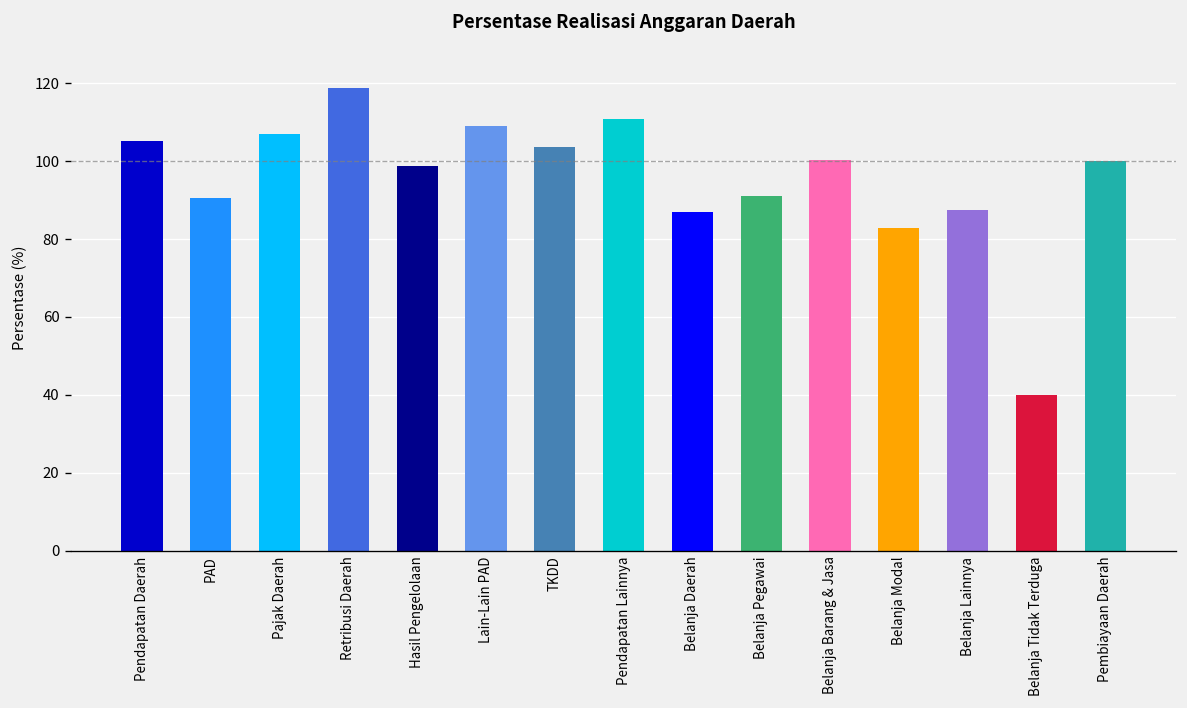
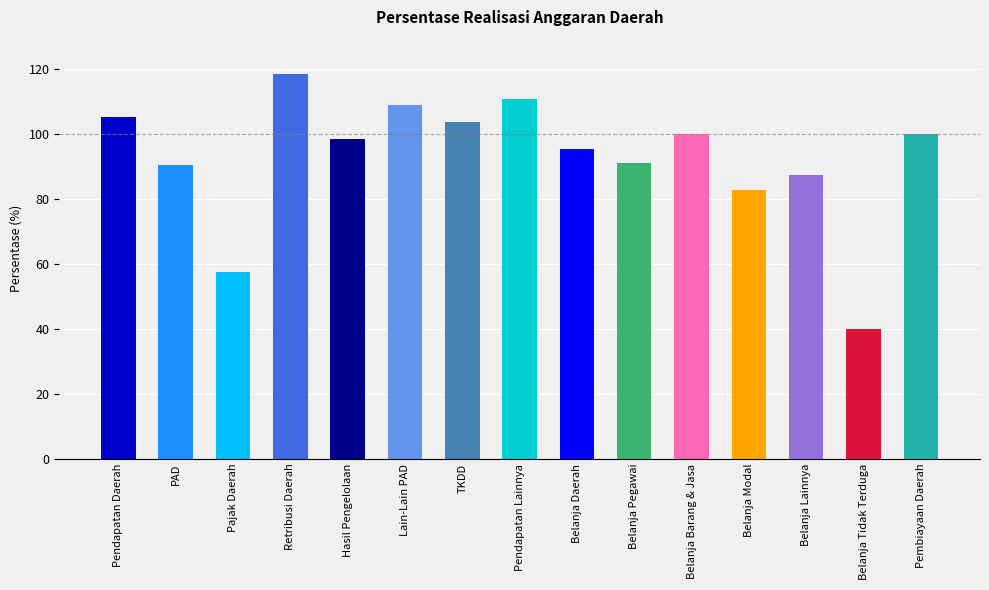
  {
    "Pendapatan Daerah": 105,
    "PAD": 91,
-   "Pajak Daerah": 107,
+   "Pajak Daerah": 58,
    "Retribusi Daerah": 119,
    "Hasil Pengelolaan": 99,
    "Lain-Lain PAD": 109,
    "TKDD": 104,
    "Pendapatan Lainnya": 111,
-   "Belanja Daerah": 87,
+   "Belanja Daerah": 95,
    "Belanja Pegawai": 91,
    "Belanja Barang & Jasa": 100,
    "Belanja Modal": 83,
    "Belanja Lainnya": 88,
    "Belanja Tidak Terduga": 40,
    "Pembiayaan Daerah": 100
  }
